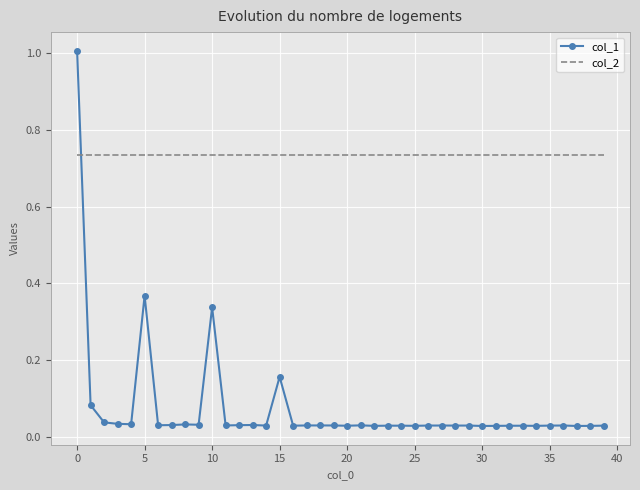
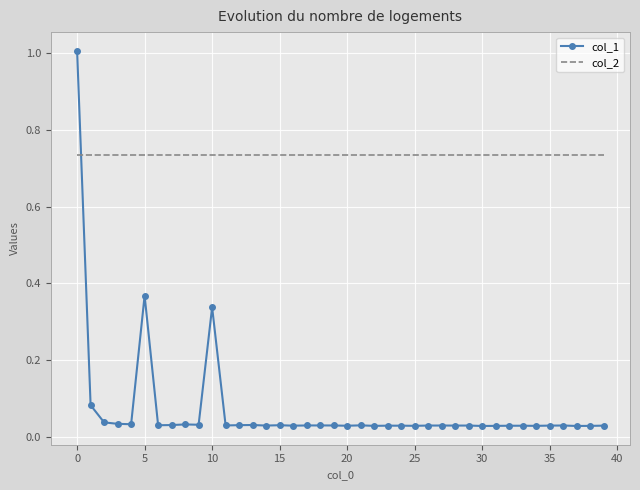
  {
    "col_1": {
      "0": 1.01,
      "5": 0.37,
      "10": 0.34,
-     "15": 0.16,
+     "15": 0.03,
      "20": 0.03,
      "25": 0.03,
      "30": 0.03,
      "35": 0.03
    },
    "col_2": {
      "0": 0.73,
      "5": 0.73,
      "10": 0.73,
      "15": 0.73,
      "20": 0.73,
      "25": 0.73,
      "30": 0.73,
      "35": 0.73
    }
  }
